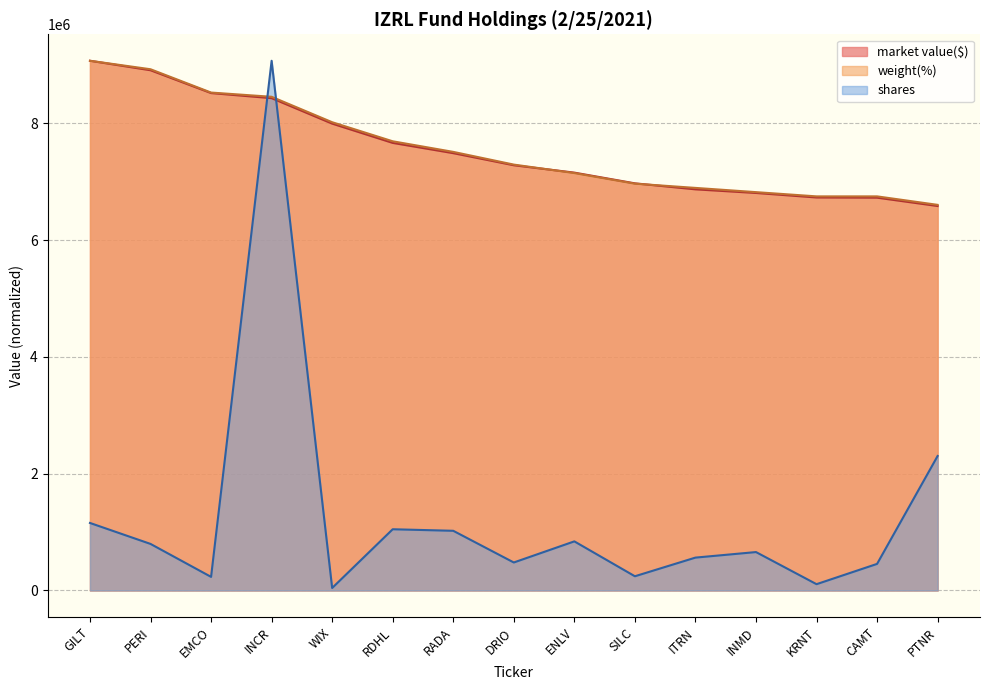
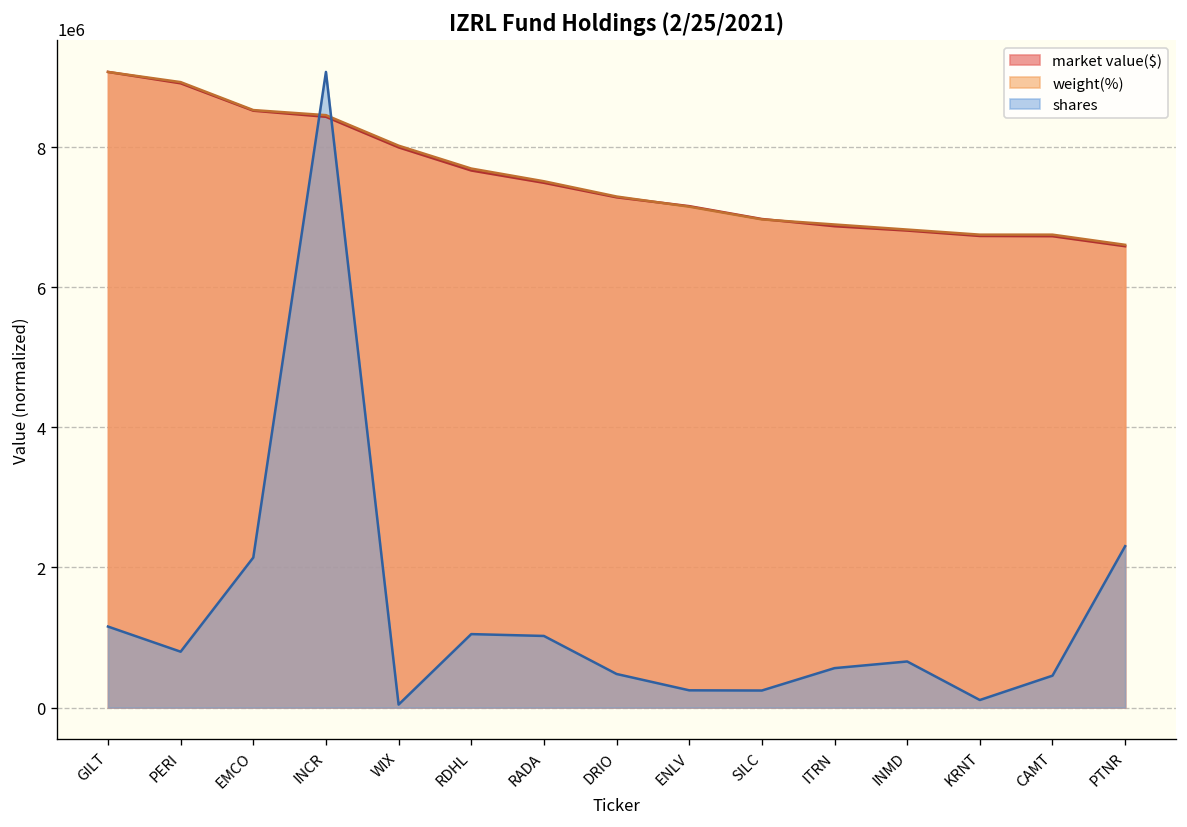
  {
    "shares": {
      "GILT": 1200000,
      "PERI": 800000,
-     "EMCO": 200000,
+     "EMCO": 2100000,
      "INCR": 9100000,
      "WIX": 0,
      "RDHL": 1000000,
      "RADA": 1000000,
      "DRIO": 500000,
-     "ENLV": 800000,
+     "ENLV": 200000,
      "SILC": 200000,
      "ITRN": 600000,
      "INMD": 700000,
      "KRNT": 100000,
      "CAMT": 500000,
      "PTNR": 2300000
    }
  }
